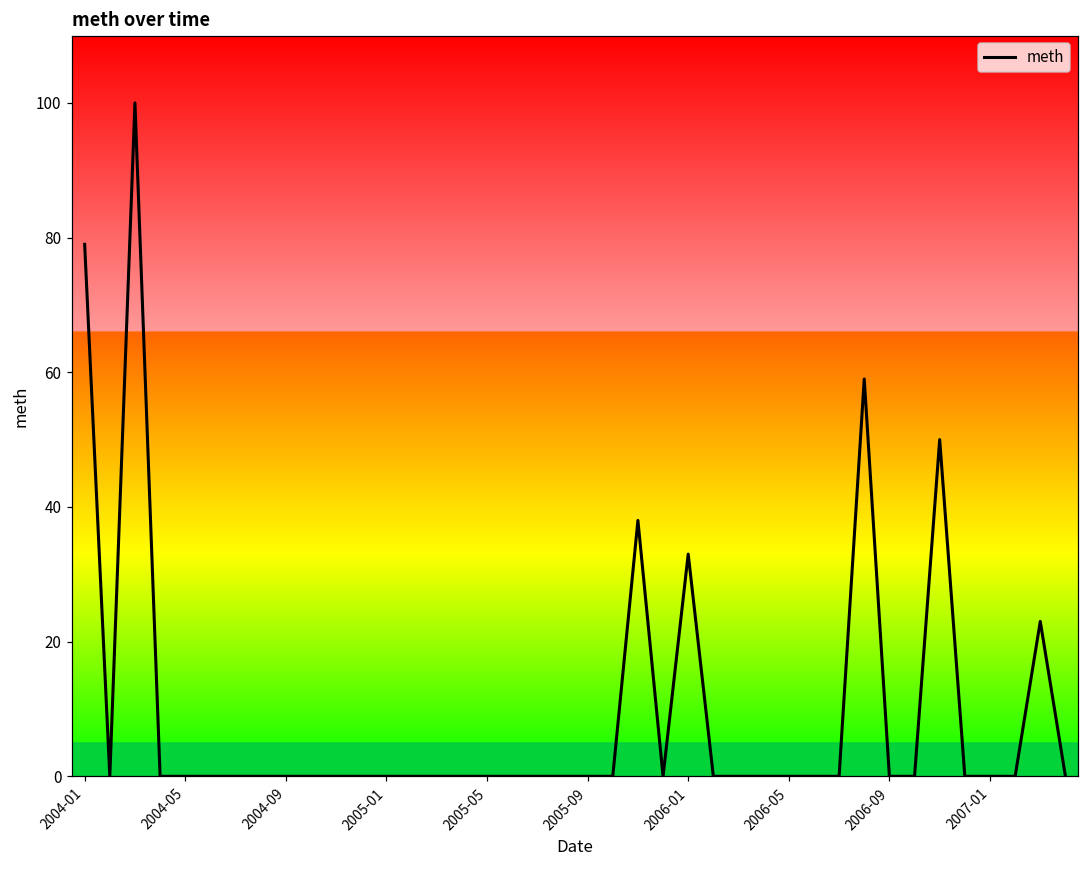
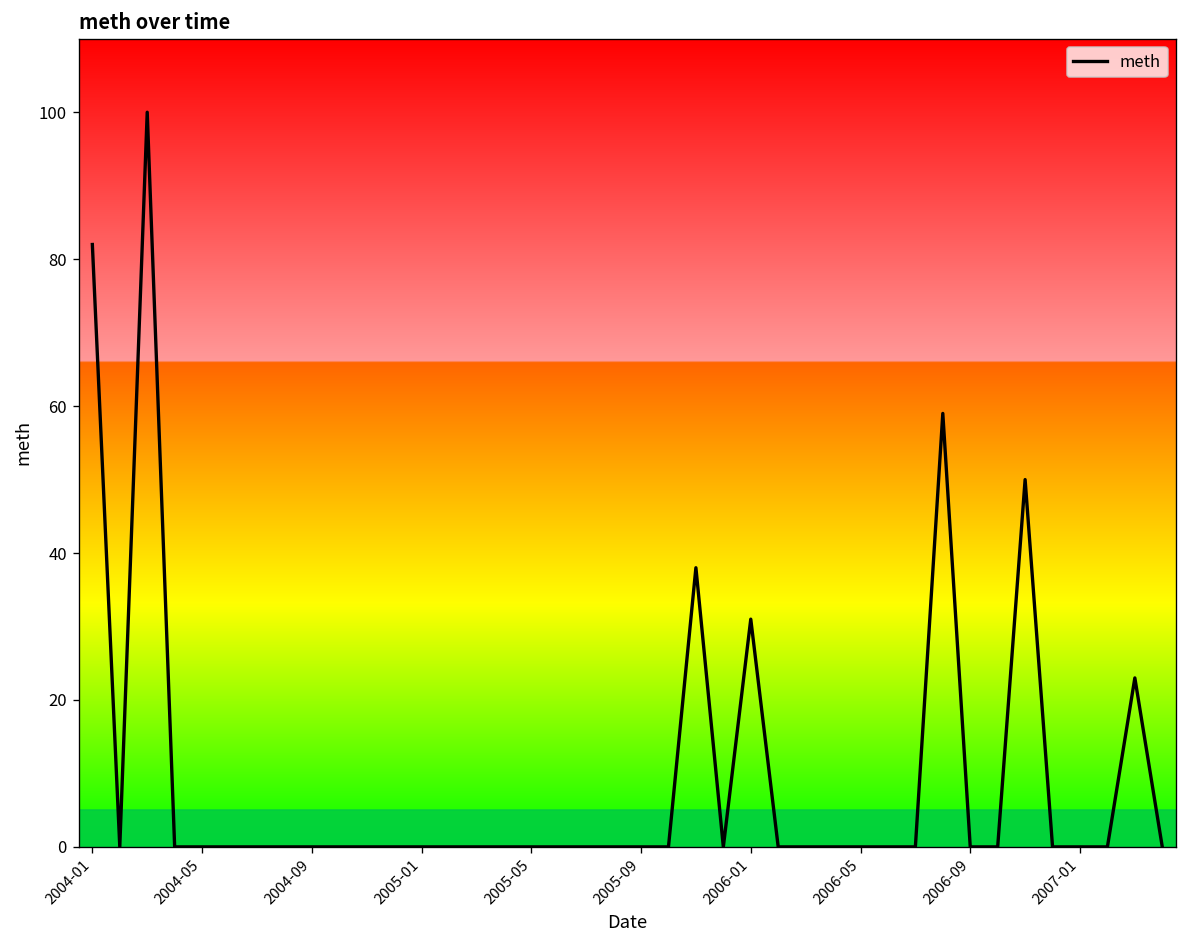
  {
-   "2004-01": 79,
-   "2006-01": 33
+   "2004-01": 82,
+   "2006-01": 31
  }
